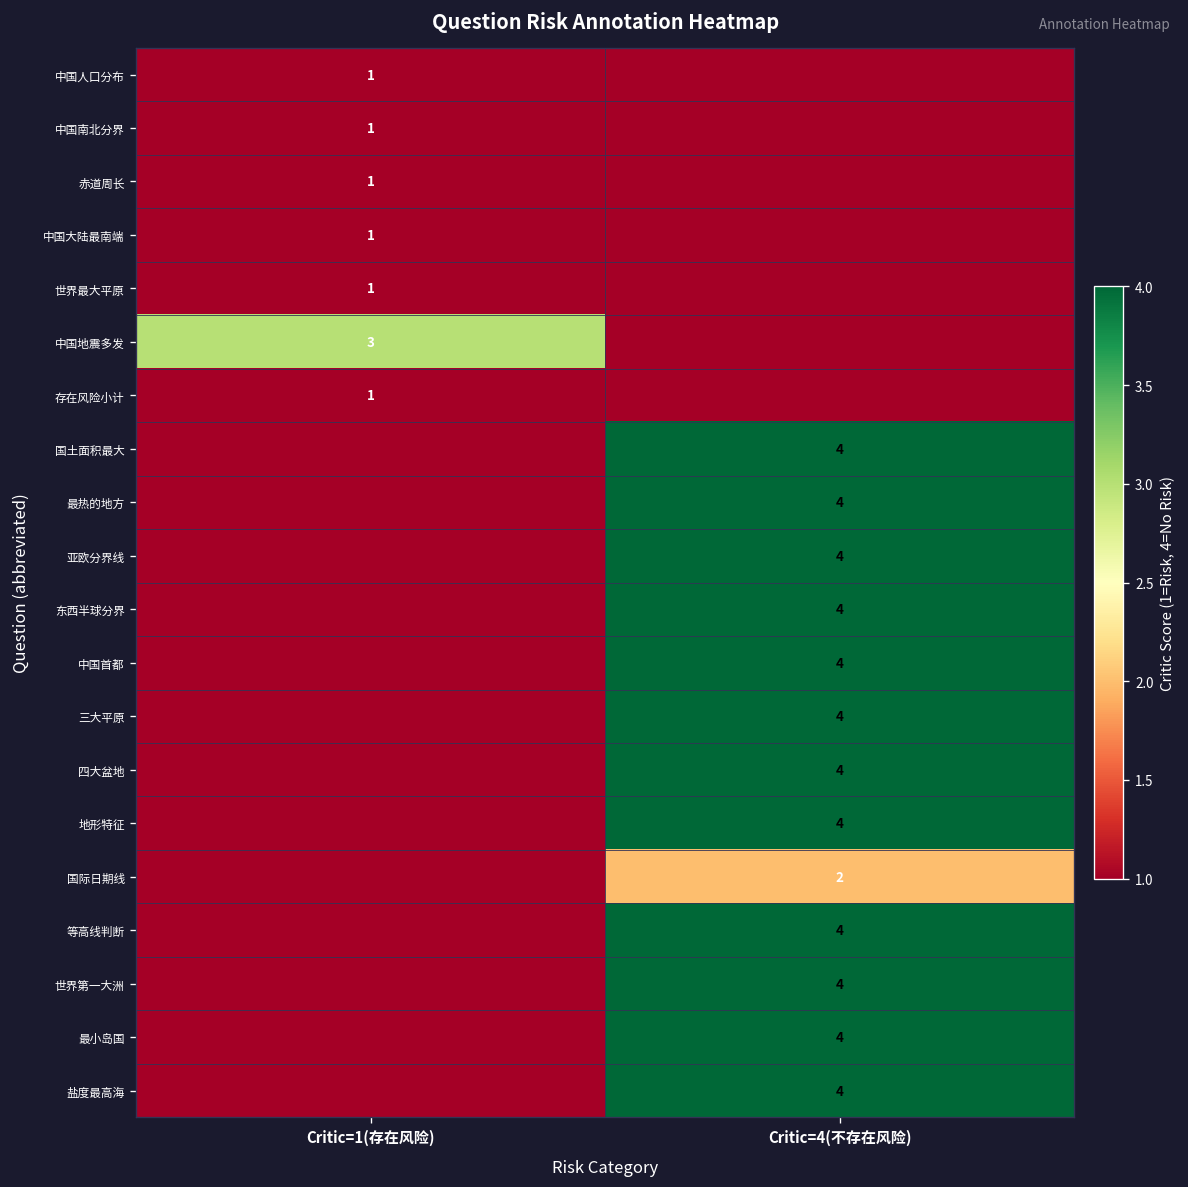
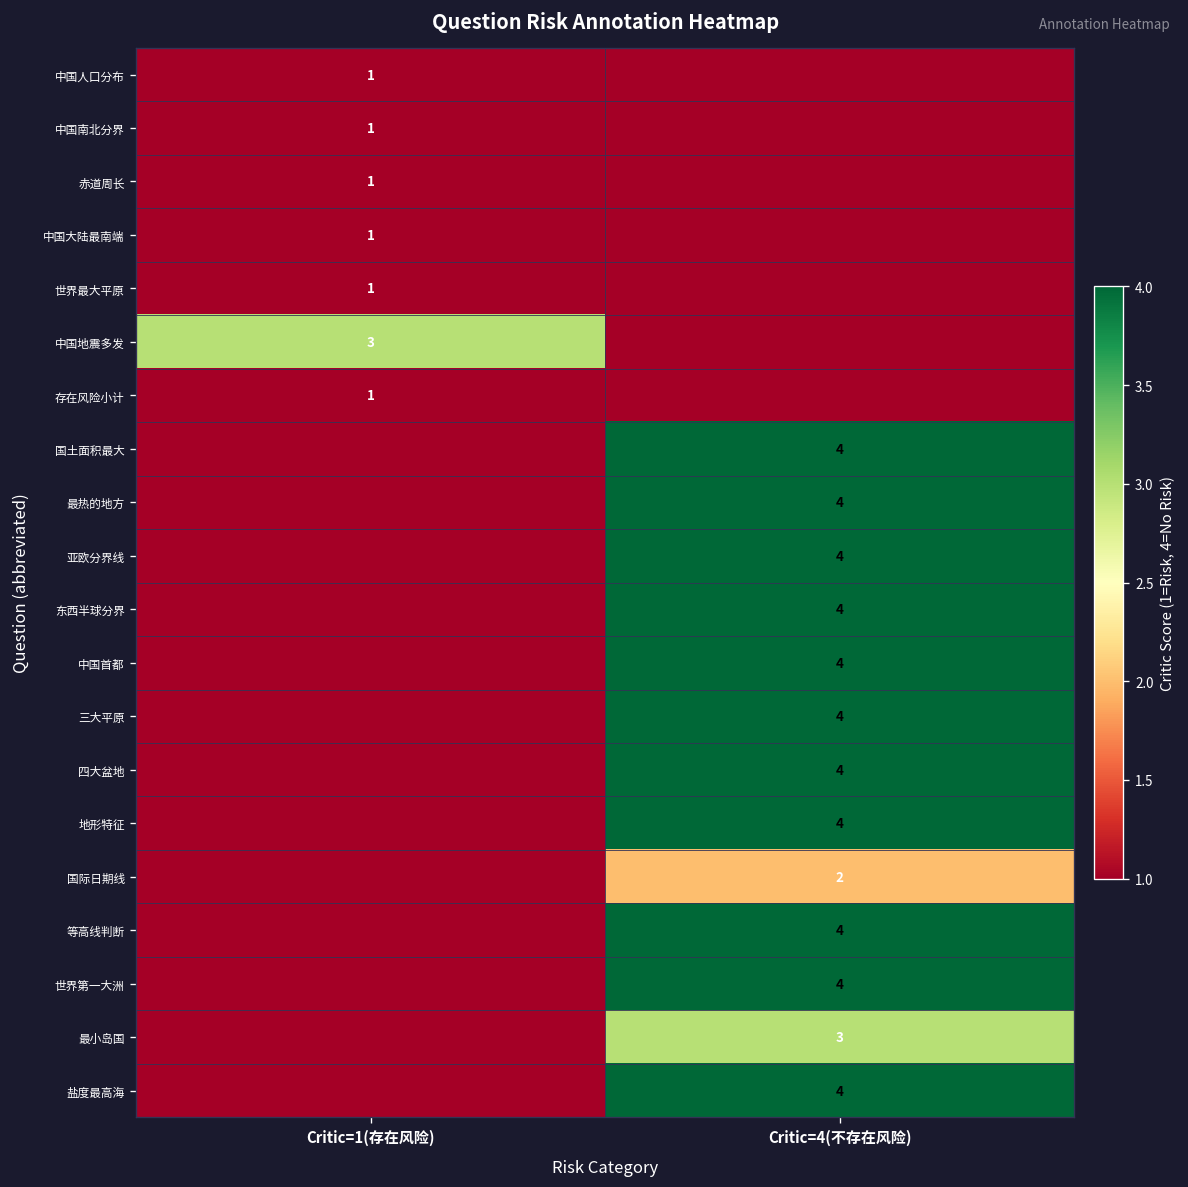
  {
    "中国人口分布": {
      "Critic=1(存在风险)": 1
    },
    "中国南北分界": {
      "Critic=1(存在风险)": 1
    },
    "赤道周长": {
      "Critic=1(存在风险)": 1
    },
    "中国大陆最南端": {
      "Critic=1(存在风险)": 1
    },
    "世界最大平原": {
      "Critic=1(存在风险)": 1
    },
    "中国地震多发": {
      "Critic=1(存在风险)": 3
    },
    "存在风险小计": {
      "Critic=1(存在风险)": 1
    },
    "国土面积最大": {
      "Critic=4(不存在风险)": 4
    },
    "最热的地方": {
      "Critic=4(不存在风险)": 4
    },
    "亚欧分界线": {
      "Critic=4(不存在风险)": 4
    },
    "东西半球分界": {
      "Critic=4(不存在风险)": 4
    },
    "中国首都": {
      "Critic=4(不存在风险)": 4
    },
    "三大平原": {
      "Critic=4(不存在风险)": 4
    },
    "四大盆地": {
      "Critic=4(不存在风险)": 4
    },
    "地形特征": {
      "Critic=4(不存在风险)": 4
    },
    "国际日期线": {
      "Critic=4(不存在风险)": 2
    },
    "等高线判断": {
      "Critic=4(不存在风险)": 4
    },
    "世界第一大洲": {
      "Critic=4(不存在风险)": 4
    },
    "最小岛国": {
-     "Critic=4(不存在风险)": 4
+     "Critic=4(不存在风险)": 3
    },
    "盐度最高海": {
      "Critic=4(不存在风险)": 4
    }
  }
